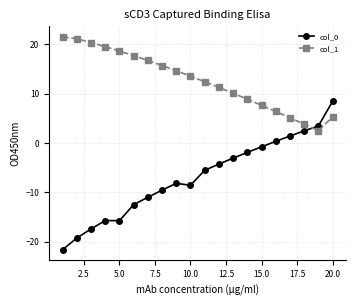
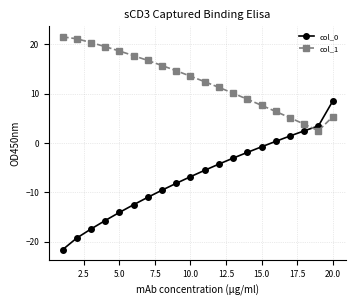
  {
    "col_0": {
-     "5.0": -16,
-     "10.0": -9,
+     "5.0": -14,
+     "10.0": -7,
      "15.0": -1,
      "20.0": 8
    },
    "col_1": {
      "5.0": 19,
      "10.0": 14,
      "15.0": 8,
      "20.0": 5
    }
  }
